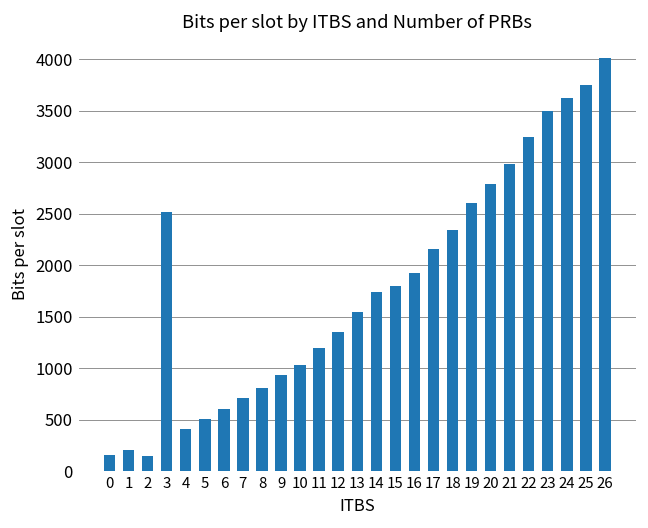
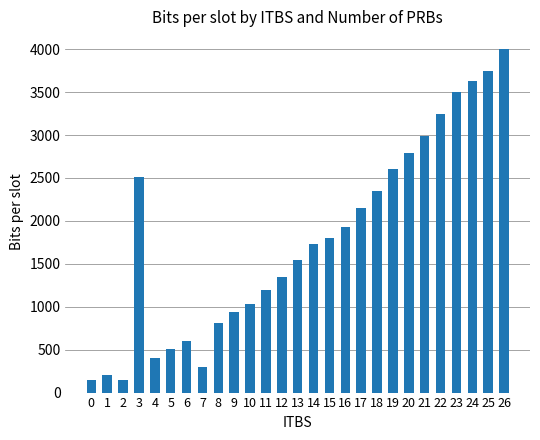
  {
    "0": 200,
    "1": 200,
    "2": 100,
    "3": 2500,
    "4": 400,
    "5": 500,
    "6": 600,
-   "7": 700,
+   "7": 300,
    "8": 800,
    "9": 900,
    "10": 1000,
    "11": 1200,
    "12": 1400,
    "13": 1500,
    "14": 1700,
    "15": 1800,
    "16": 1900,
    "17": 2200,
    "18": 2300,
    "19": 2600,
    "20": 2800,
    "21": 3000,
    "22": 3200,
    "23": 3500,
    "24": 3600,
    "25": 3800,
    "26": 4000
  }
